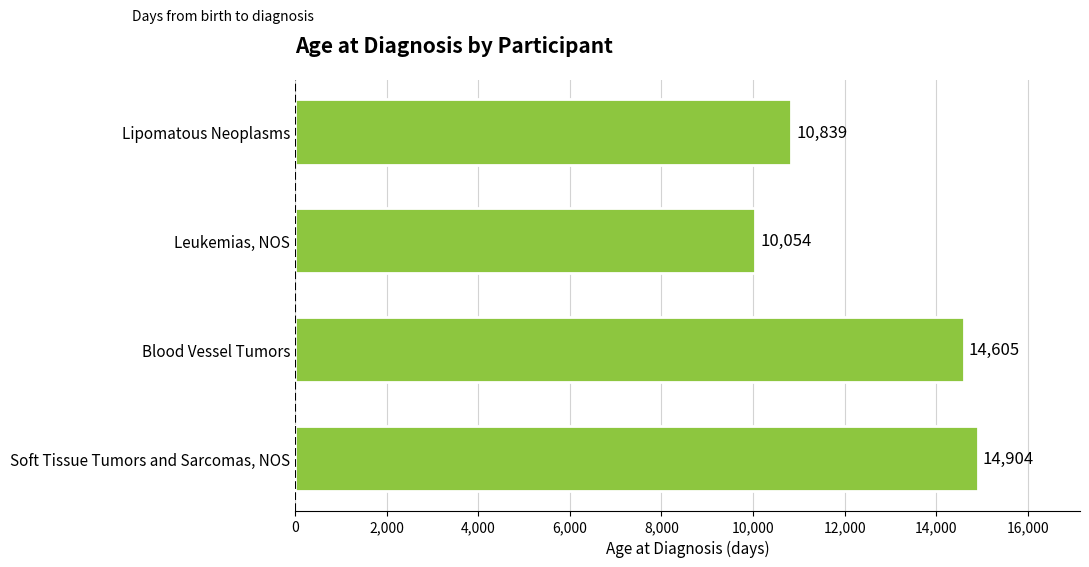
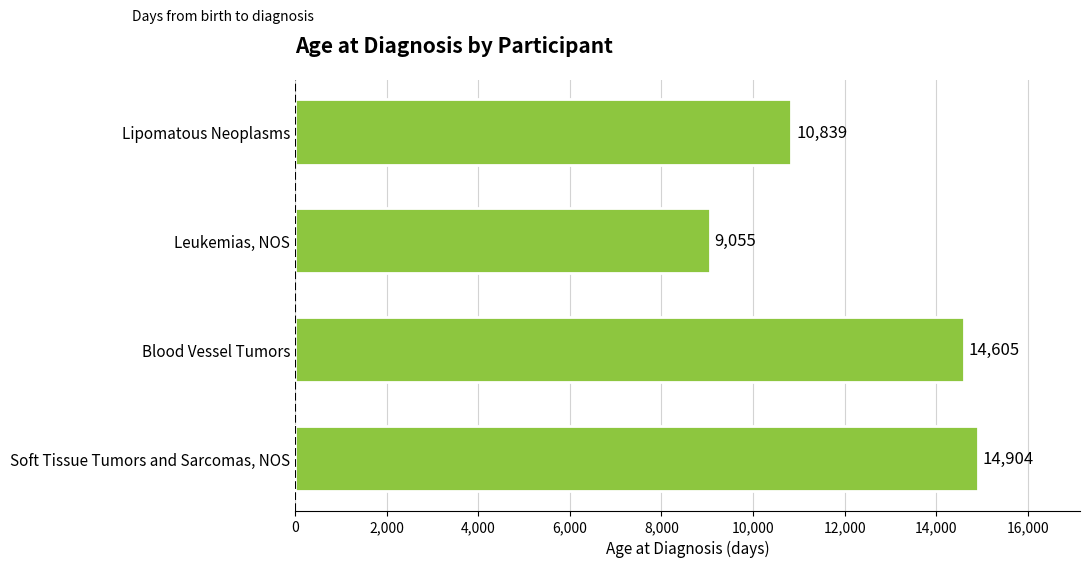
  {
    "Lipomatous Neoplasms": "10,839",
-   "Leukemias, NOS": "10,054",
+   "Leukemias, NOS": "9,055",
    "Blood Vessel Tumors": "14,605",
    "Soft Tissue Tumors and Sarcomas, NOS": "14,904"
  }
